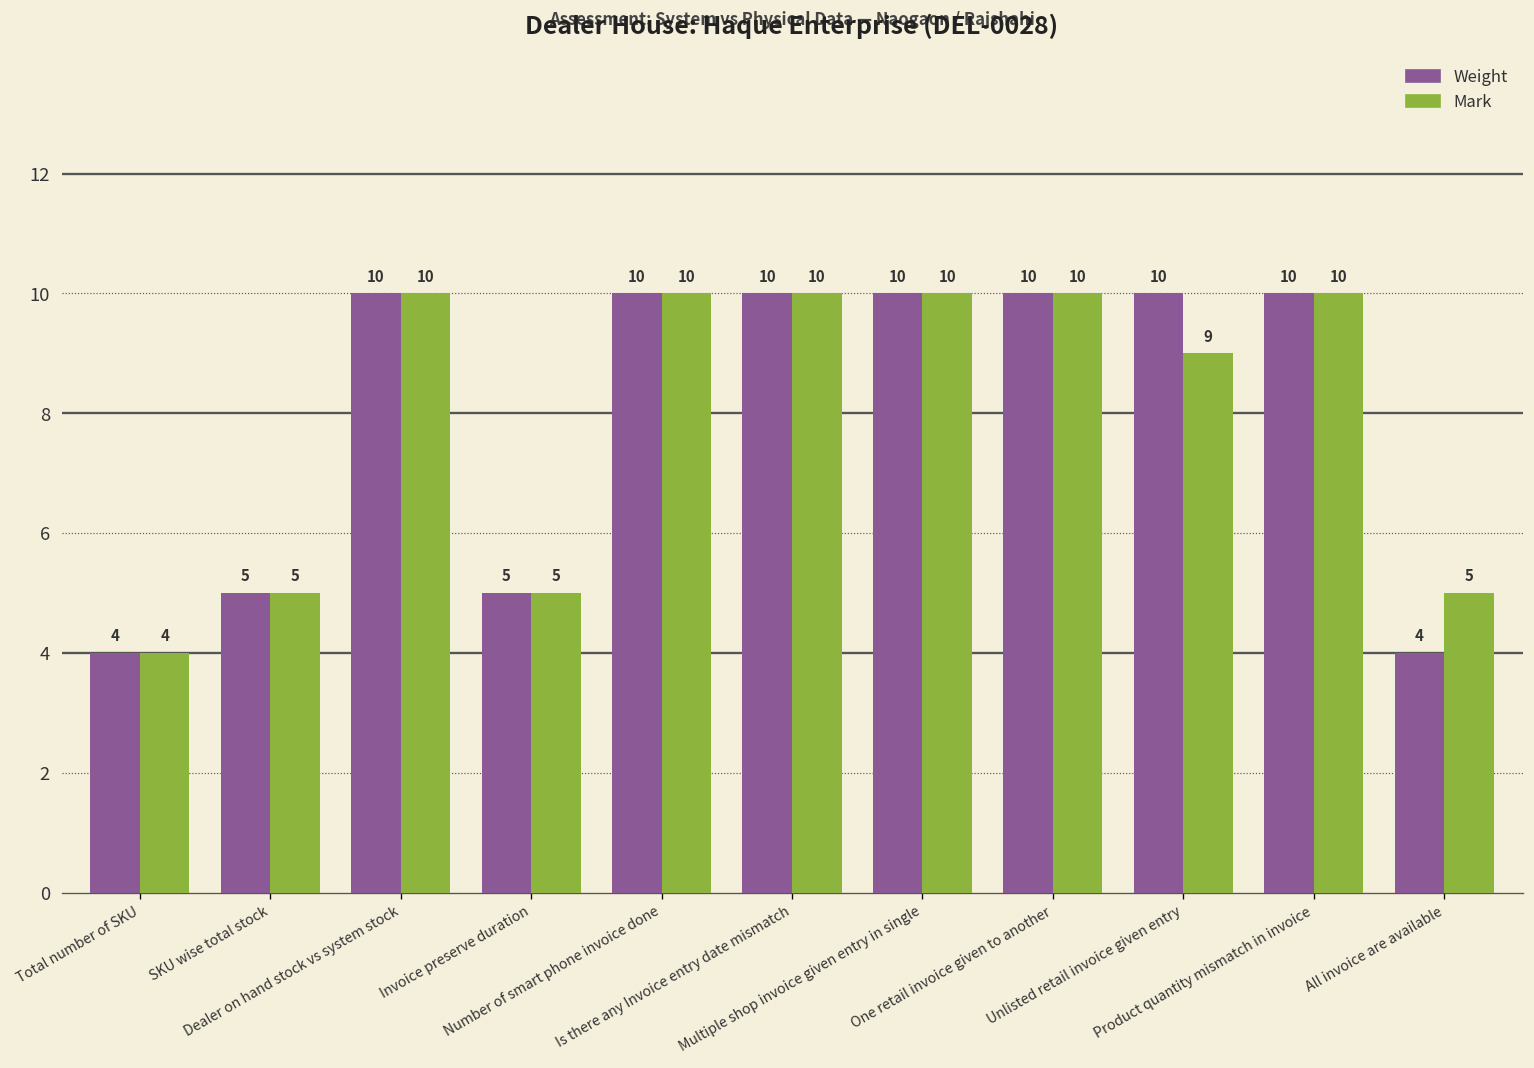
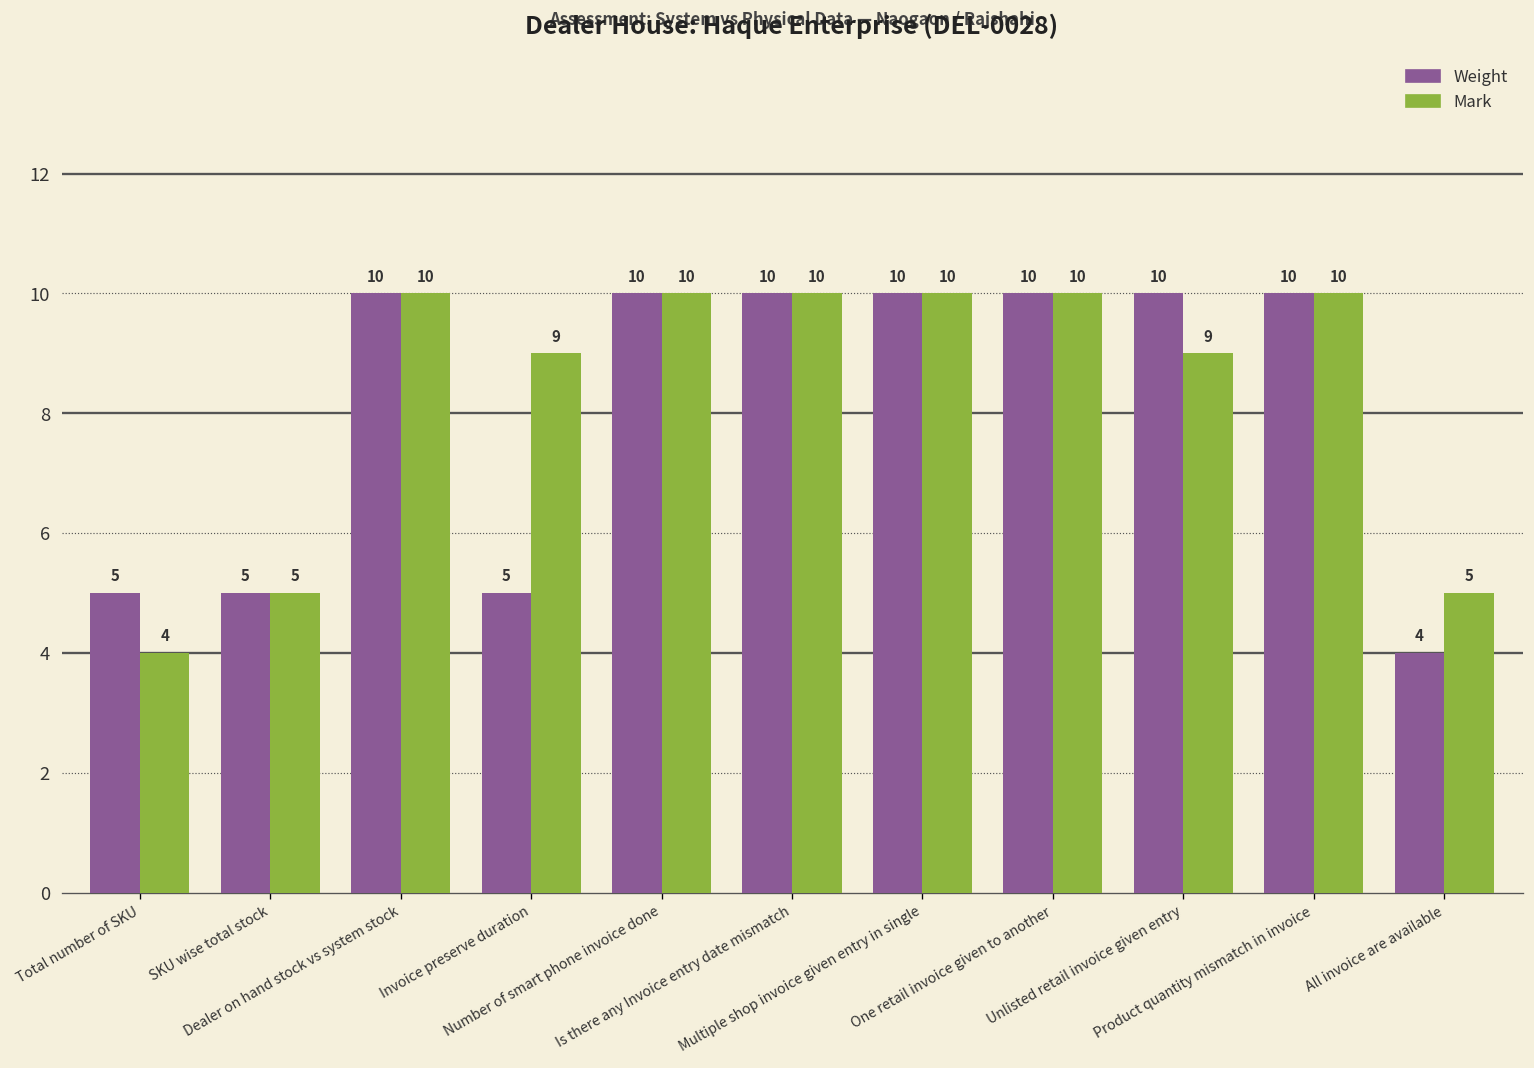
  {
    "Weight": {
-     "Total number of SKU": 4,
+     "Total number of SKU": 5,
      "SKU wise total stock": 5,
      "Dealer on hand stock vs system stock": 10,
      "Invoice preserve duration": 5,
      "Number of smart phone invoice done": 10,
      "Is there any Invoice entry date mismatch": 10,
      "Multiple shop invoice given entry in single": 10,
      "One retail invoice given to another": 10,
      "Unlisted retail invoice given entry": 10,
      "Product quantity mismatch in invoice": 10,
      "All invoice are available": 4
    },
    "Mark": {
      "Total number of SKU": 4,
      "SKU wise total stock": 5,
      "Dealer on hand stock vs system stock": 10,
-     "Invoice preserve duration": 5,
+     "Invoice preserve duration": 9,
      "Number of smart phone invoice done": 10,
      "Is there any Invoice entry date mismatch": 10,
      "Multiple shop invoice given entry in single": 10,
      "One retail invoice given to another": 10,
      "Unlisted retail invoice given entry": 9,
      "Product quantity mismatch in invoice": 10,
      "All invoice are available": 5
    }
  }
